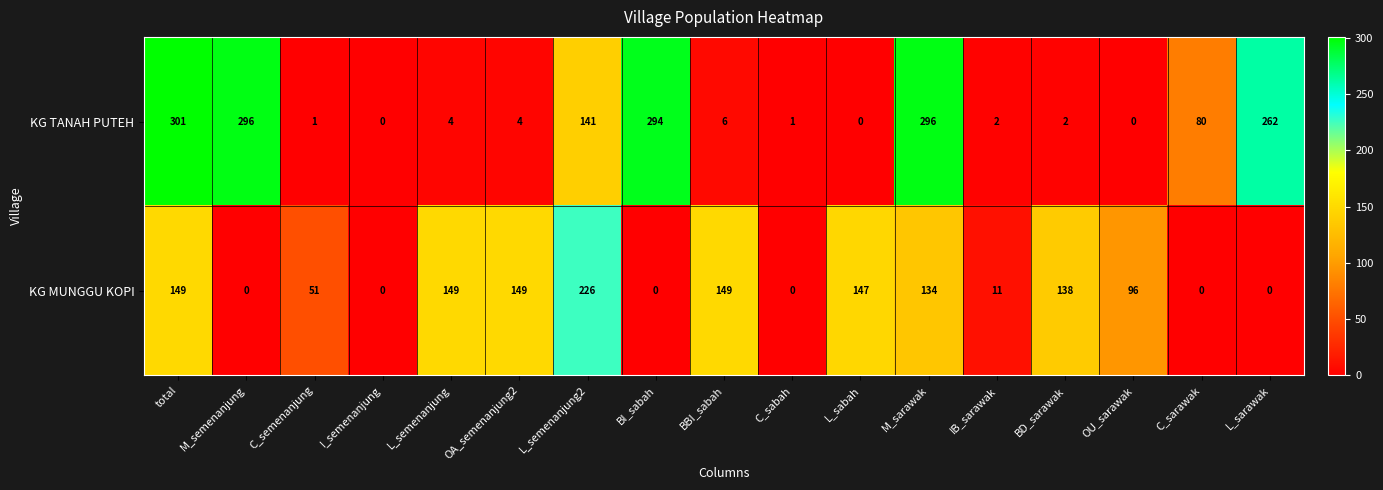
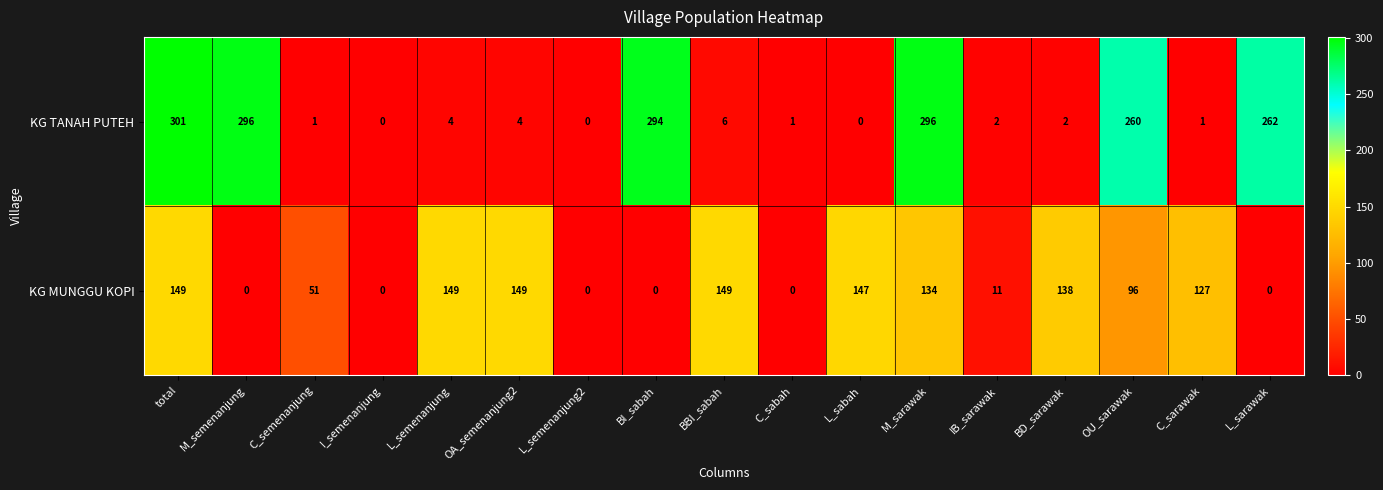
  {
    "KG TANAH PUTEH": {
      "total": 301,
      "M_semenanjung": 296,
      "C_semenanjung": 1,
      "I_semenanjung": 0,
      "L_semenanjung": 4,
      "OA_semenanjung2": 4,
-     "L_semenanjung2": 141,
+     "L_semenanjung2": 0,
      "BI_sabah": 294,
      "BBI_sabah": 6,
      "C_sabah": 1,
      "L_sabah": 0,
      "M_sarawak": 296,
      "IB_sarawak": 2,
      "BD_sarawak": 2,
-     "OU_sarawak": 0,
-     "C_sarawak": 80,
+     "OU_sarawak": 260,
+     "C_sarawak": 1,
      "L_sarawak": 262
    },
    "KG MUNGGU KOPI": {
      "total": 149,
      "M_semenanjung": 0,
      "C_semenanjung": 51,
      "I_semenanjung": 0,
      "L_semenanjung": 149,
      "OA_semenanjung2": 149,
-     "L_semenanjung2": 226,
+     "L_semenanjung2": 0,
      "BI_sabah": 0,
      "BBI_sabah": 149,
      "C_sabah": 0,
      "L_sabah": 147,
      "M_sarawak": 134,
      "IB_sarawak": 11,
      "BD_sarawak": 138,
      "OU_sarawak": 96,
-     "C_sarawak": 0,
+     "C_sarawak": 127,
      "L_sarawak": 0
    }
  }
